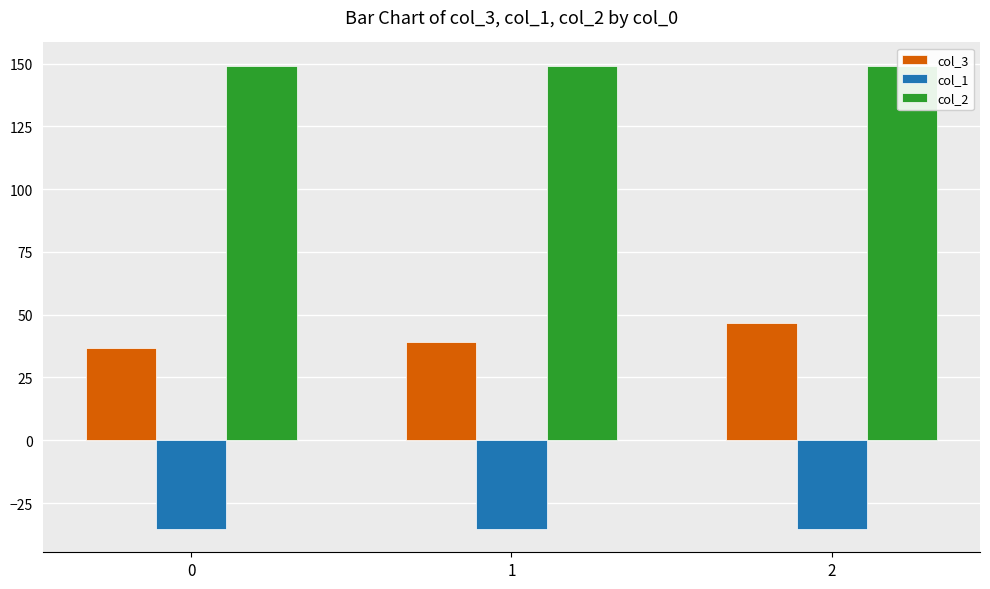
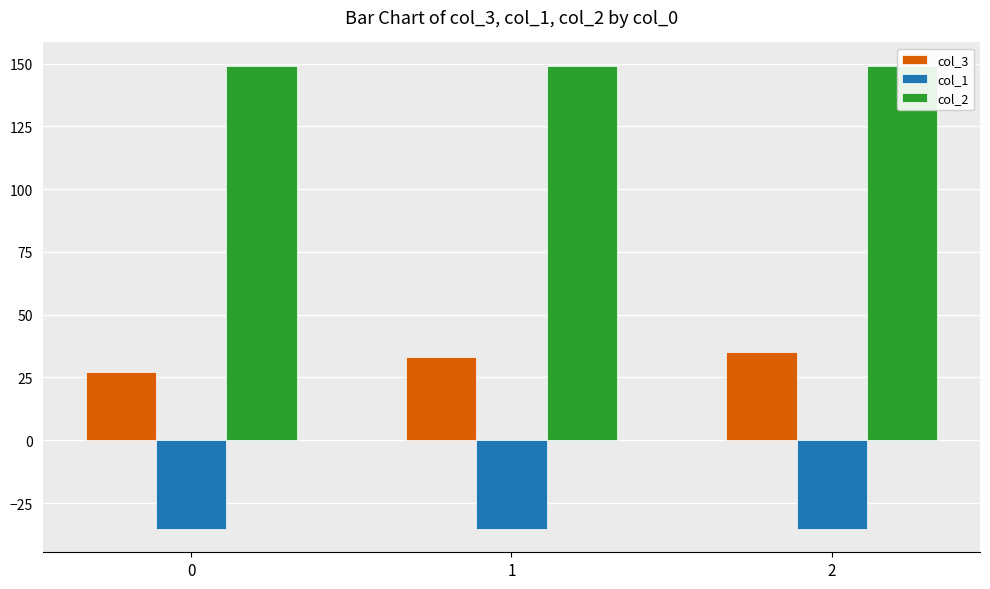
  {
    "col_3": {
-     "0": 37,
-     "1": 39,
-     "2": 47
+     "0": 27,
+     "1": 33,
+     "2": 35
    },
    "col_1": {
      "0": -35,
      "1": -35,
      "2": -35
    },
    "col_2": {
      "0": 149,
      "1": 149
    }
  }
